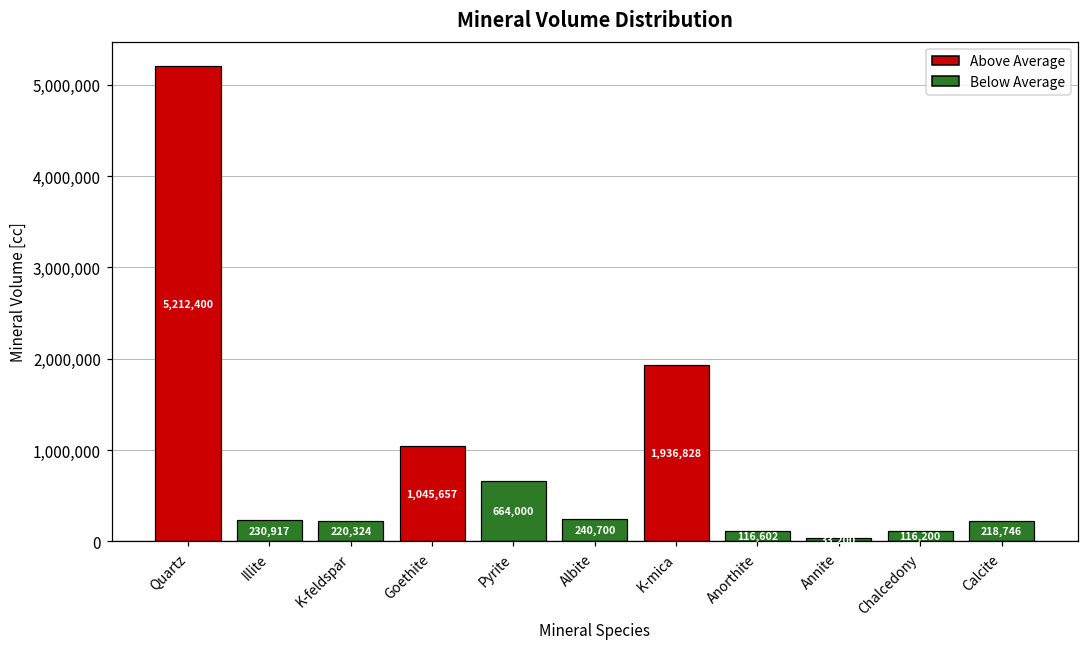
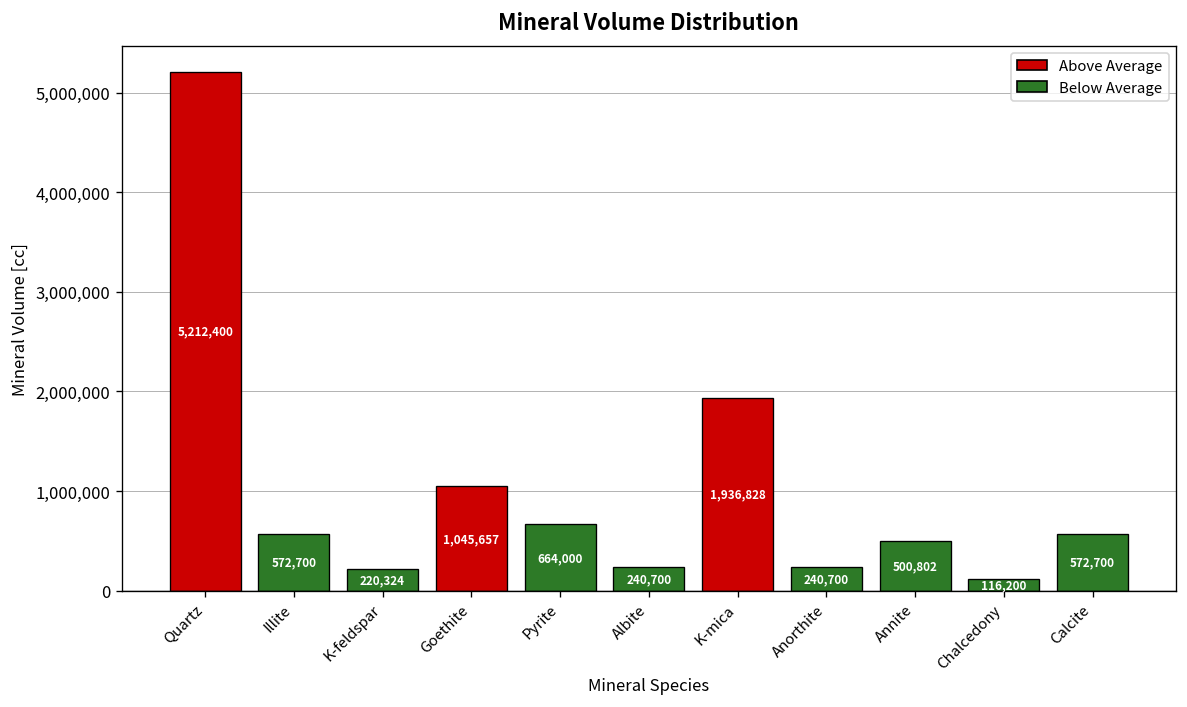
  {
    "Quartz": "5,212,400",
-   "Illite": "230,917",
+   "Illite": "572,700",
    "K-feldspar": "220,324",
    "Goethite": "1,045,657",
    "Pyrite": "664,000",
    "Albite": "240,700",
    "K-mica": "1,936,828",
-   "Anorthite": "116,602",
-   "Annite": "0",
+   "Anorthite": "240,700",
+   "Annite": "500,000",
    "Chalcedony": "116,200",
-   "Calcite": "218,746"
+   "Calcite": "572,700"
  }
